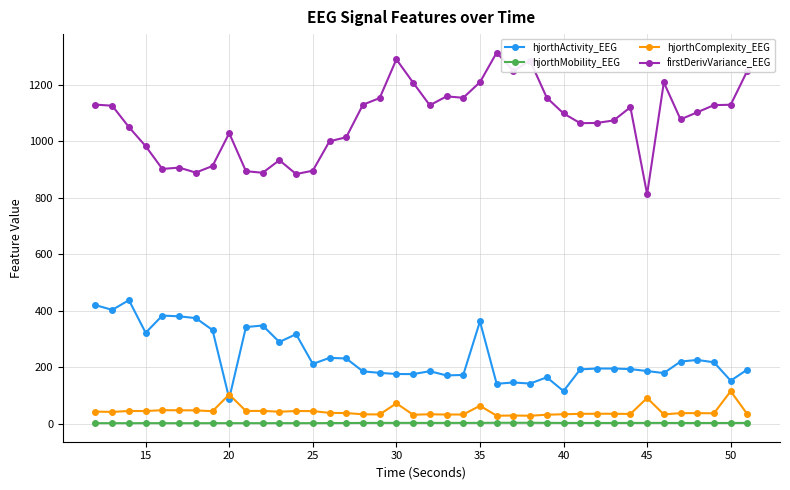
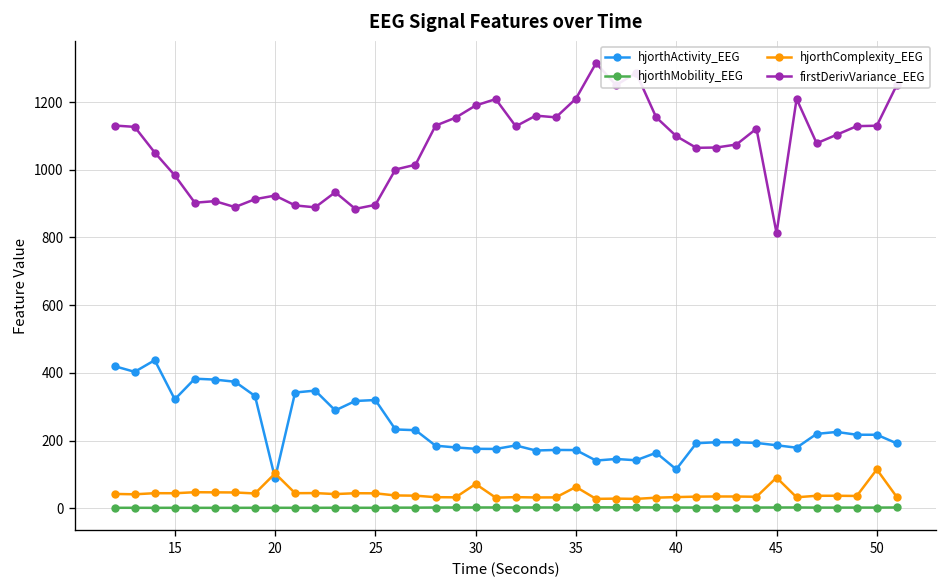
  {
    "hjorthActivity_EEG": {
      "15": 320,
      "20": 90,
-     "25": 210,
+     "25": 320,
      "30": 180,
-     "35": 360,
+     "35": 170,
      "40": 120,
      "45": 190,
-     "50": 150
+     "50": 220
    },
    "hjorthMobility_EEG": {
      "15": 0,
      "20": 0,
      "25": 0,
      "30": 0,
      "35": 0,
      "40": 0,
      "45": 0,
      "50": 0
    },
    "hjorthComplexity_EEG": {
      "15": 40,
      "20": 100,
      "25": 40,
      "30": 70,
      "35": 60,
      "40": 30,
      "45": 90,
      "50": 110
    },
    "firstDerivVariance_EEG": {
      "15": 980,
-     "20": 1030,
+     "20": 920,
      "25": 900,
-     "30": 1290,
+     "30": 1190,
      "35": 1210,
      "40": 1100,
      "45": 810,
      "50": 1130
    }
  }
